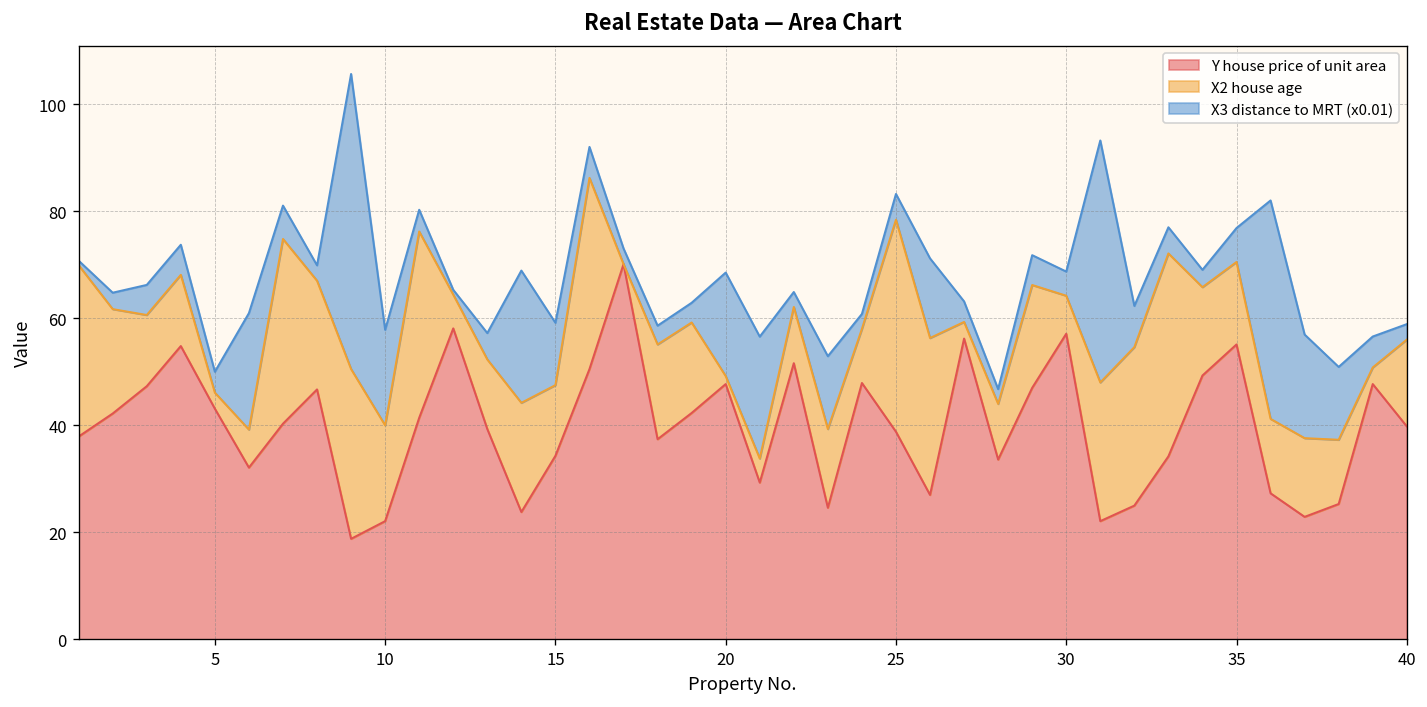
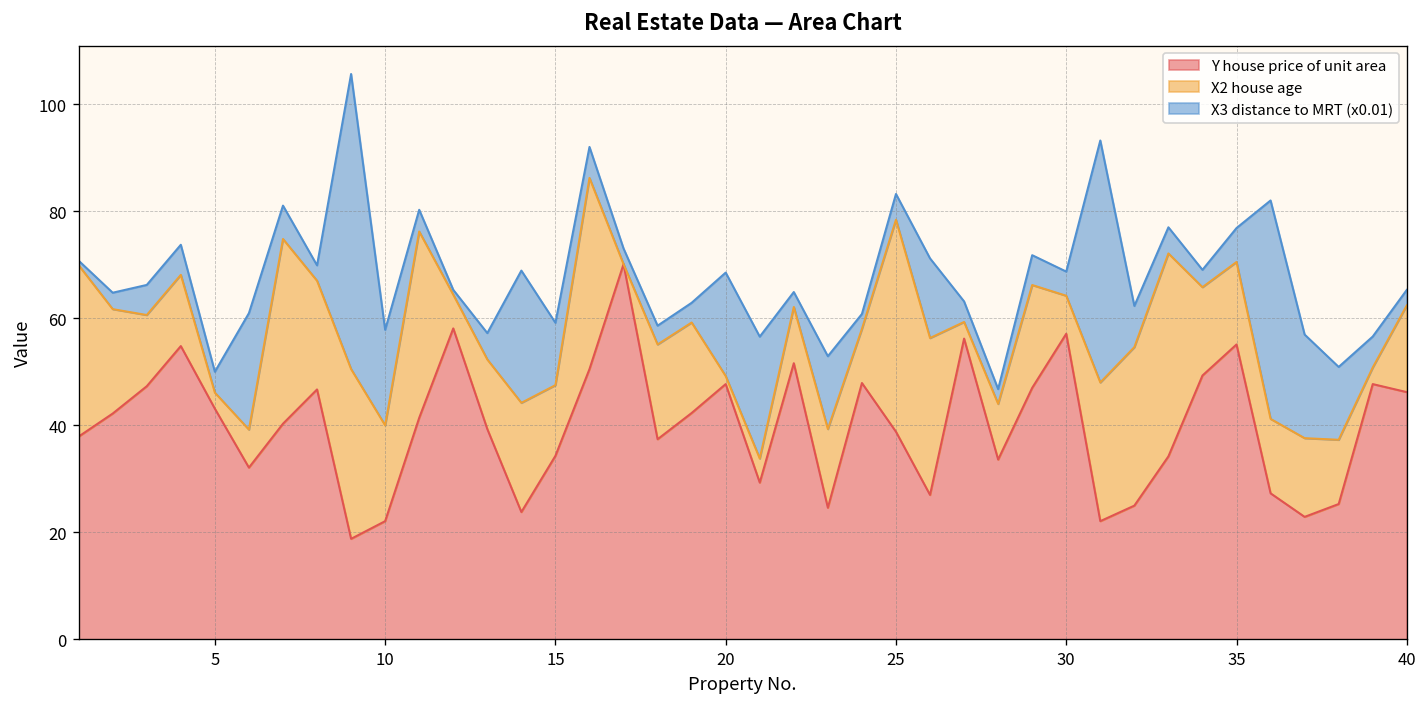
  {
    "Y house price of unit area": {
      "5": 43,
      "10": 22,
      "15": 34,
      "20": 48,
      "25": 39,
      "30": 57,
      "35": 55,
-     "40": 40
+     "40": 46
    },
    "X2 house age": {
      "5": 3,
      "10": 18,
      "15": 13,
      "20": 2,
      "25": 40,
      "30": 7,
      "35": 15,
      "40": 16
    },
    "X3 distance to MRT (x0.01)": {
      "5": 4,
      "10": 18,
      "15": 12,
      "20": 19,
      "25": 5,
      "30": 5,
      "35": 6,
      "40": 3
    }
  }
